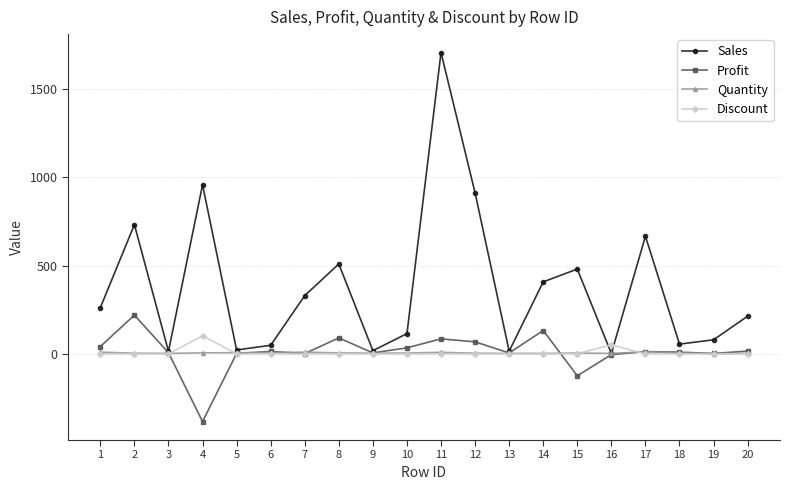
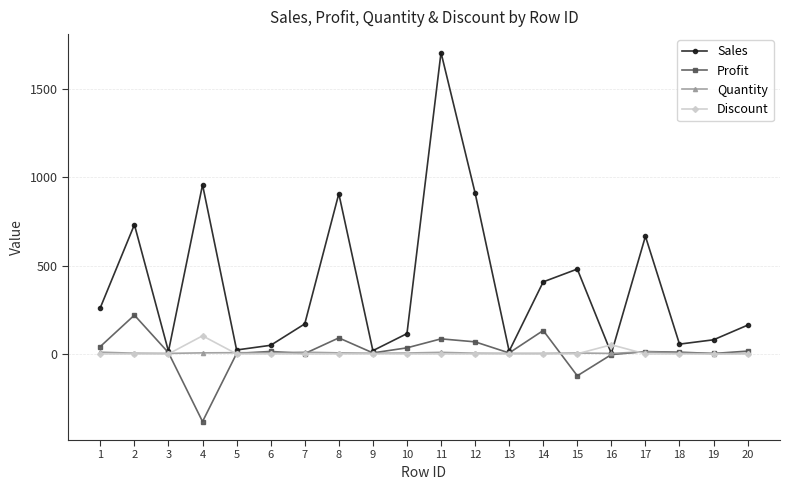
  {
    "Sales": {
      "1": 260,
      "2": 730,
      "4": 960,
      "5": 20,
      "6": 50,
-     "7": 330,
-     "8": 510,
+     "7": 170,
+     "8": 910,
      "10": 110,
      "11": 1710,
      "12": 910,
      "14": 410,
      "15": 480,
      "17": 670,
      "18": 60,
      "19": 80,
-     "20": 210
+     "20": 160
    },
    "Profit": {
      "1": 40,
      "2": 220,
      "4": -380,
      "8": 90,
      "10": 30,
      "11": 90,
      "12": 70,
      "14": 130,
      "15": -120
    },
    "Quantity": {
      "4": 10
    },
    "Discount": {
      "4": 100,
      "16": 50
    }
  }
